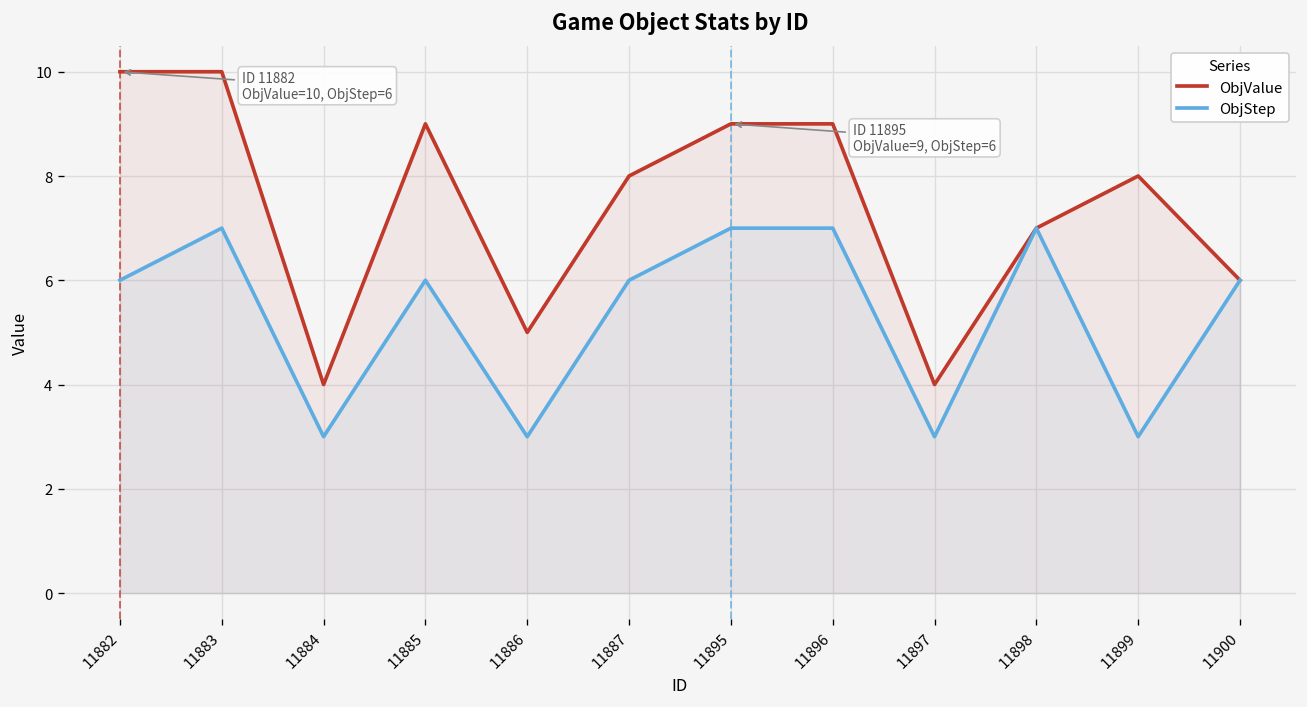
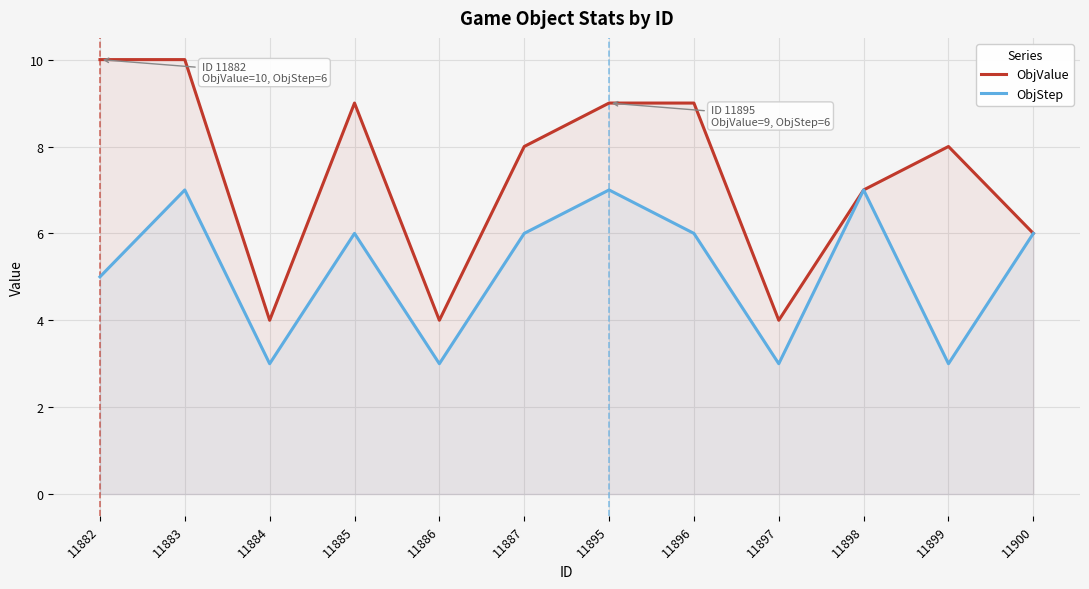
  {
    "ObjValue": {
      "11882": 10,
      "11884": 4,
      "11885": 9,
-     "11886": 5,
+     "11886": 4,
      "11887": 8,
      "11895": 9,
      "11897": 4,
      "11899": 8
    },
    "ObjStep": {
-     "11882": 6,
+     "11882": 5,
      "11883": 7,
      "11884": 3,
      "11885": 6,
      "11886": 3,
      "11887": 6,
      "11895": 7,
-     "11896": 7,
+     "11896": 6,
      "11897": 3,
      "11899": 3
    }
  }
